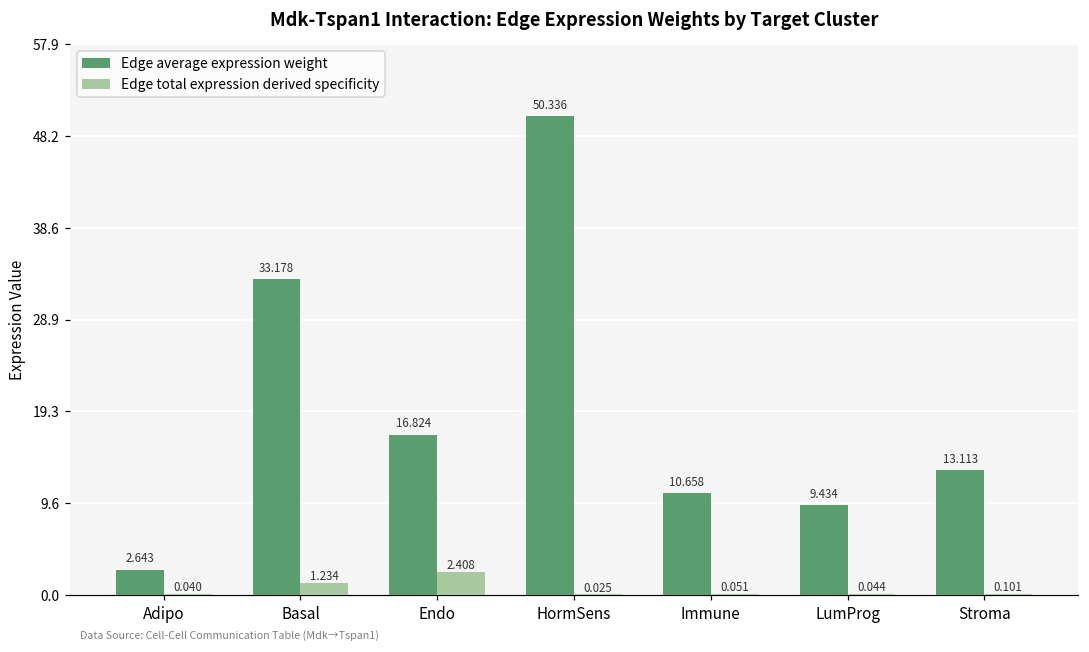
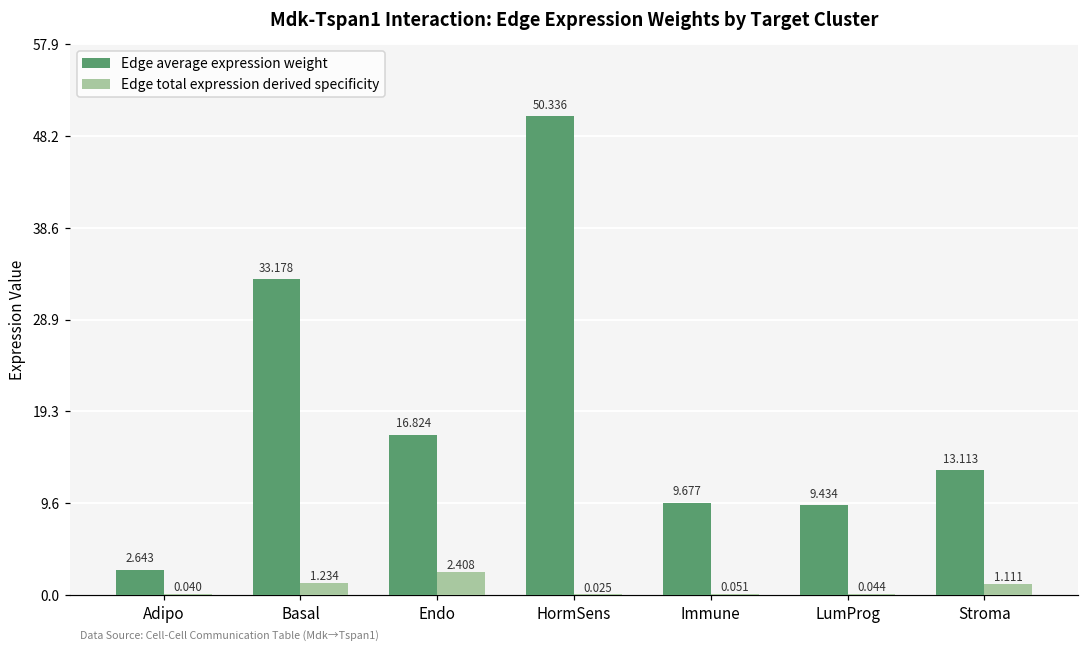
  {
    "Edge average expression weight": {
      "Adipo": 2.643,
      "Basal": 33.178,
      "Endo": 16.824,
      "HormSens": 50.336,
-     "Immune": 10.658,
+     "Immune": 9.677,
      "LumProg": 9.434,
      "Stroma": 13.113
    },
    "Edge total expression derived specificity": {
      "Adipo": 0.040,
      "Basal": 1.234,
      "Endo": 2.408,
      "HormSens": 0.025,
      "Immune": 0.051,
      "LumProg": 0.044,
-     "Stroma": 0.101
+     "Stroma": 1.111
    }
  }
